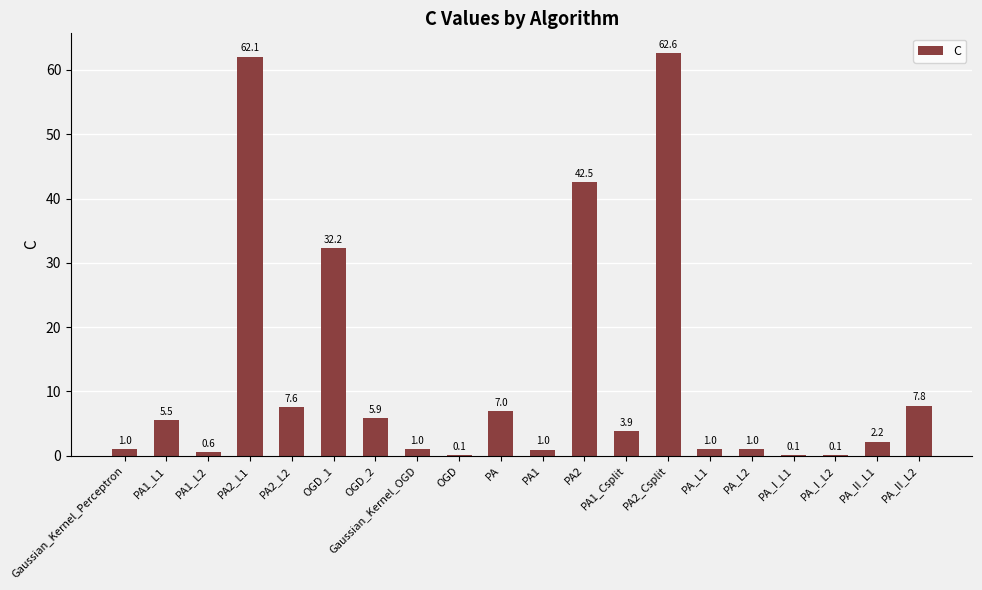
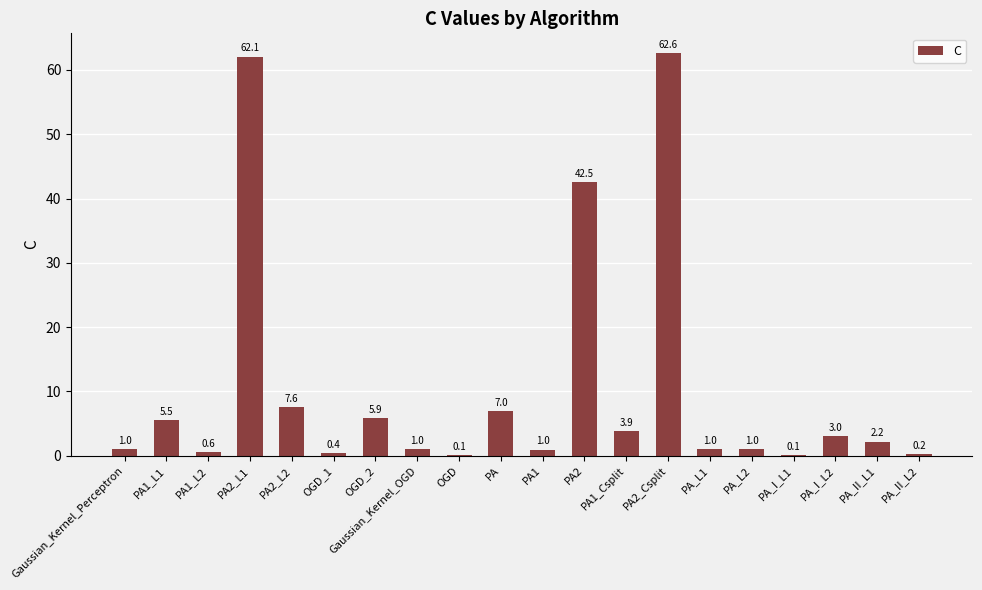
  {
    "Gaussian_Kernel_Perceptron": 1.0,
    "PA1_L1": 5.5,
    "PA1_L2": 0.6,
    "PA2_L1": 62.1,
    "PA2_L2": 7.6,
-   "OGD_1": 32.2,
+   "OGD_1": 0.4,
    "OGD_2": 5.9,
    "Gaussian_Kernel_OGD": 1.0,
    "OGD": 0.1,
    "PA": 7.0,
    "PA1": 1.0,
    "PA2": 42.5,
    "PA1_Csplit": 3.9,
    "PA2_Csplit": 62.6,
    "PA_L1": 1.0,
    "PA_L2": 1.0,
    "PA_I_L1": 0.1,
-   "PA_I_L2": 0.1,
+   "PA_I_L2": 3.0,
    "PA_II_L1": 2.2,
-   "PA_II_L2": 7.8
+   "PA_II_L2": 0.2
  }
